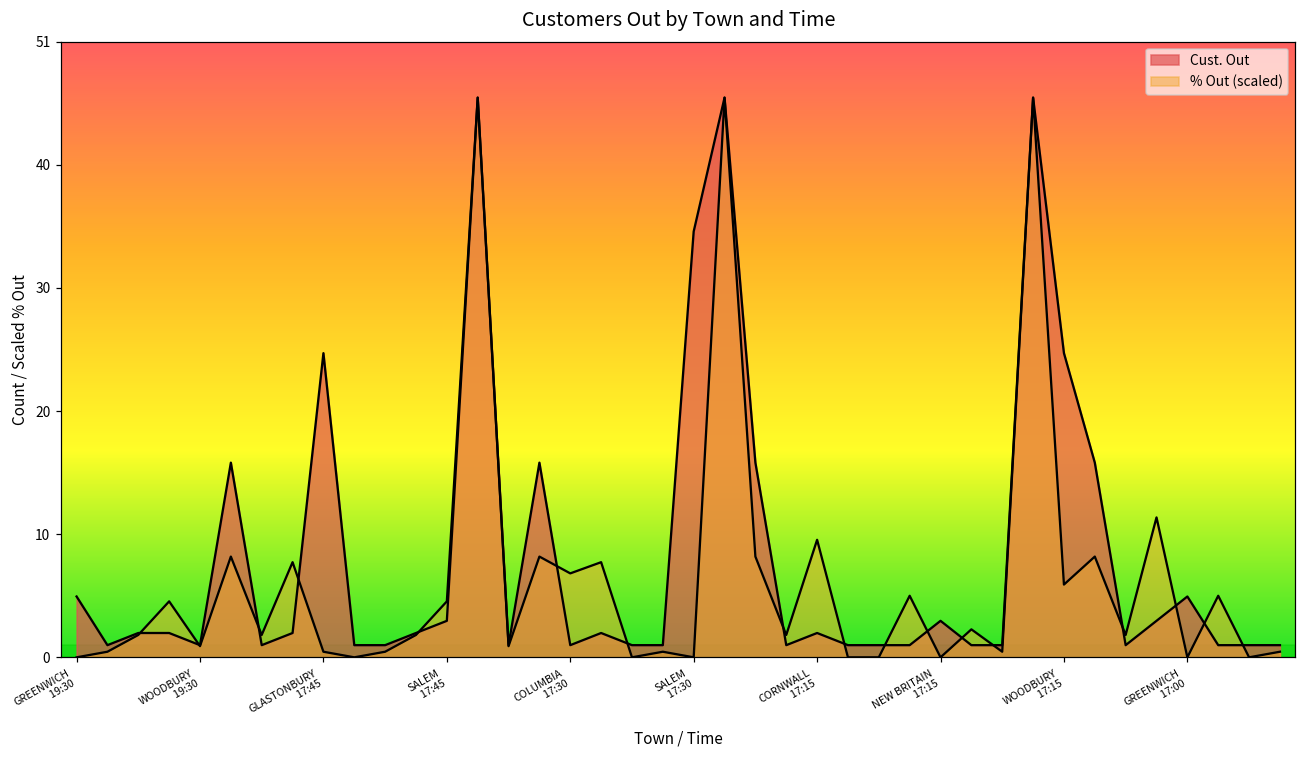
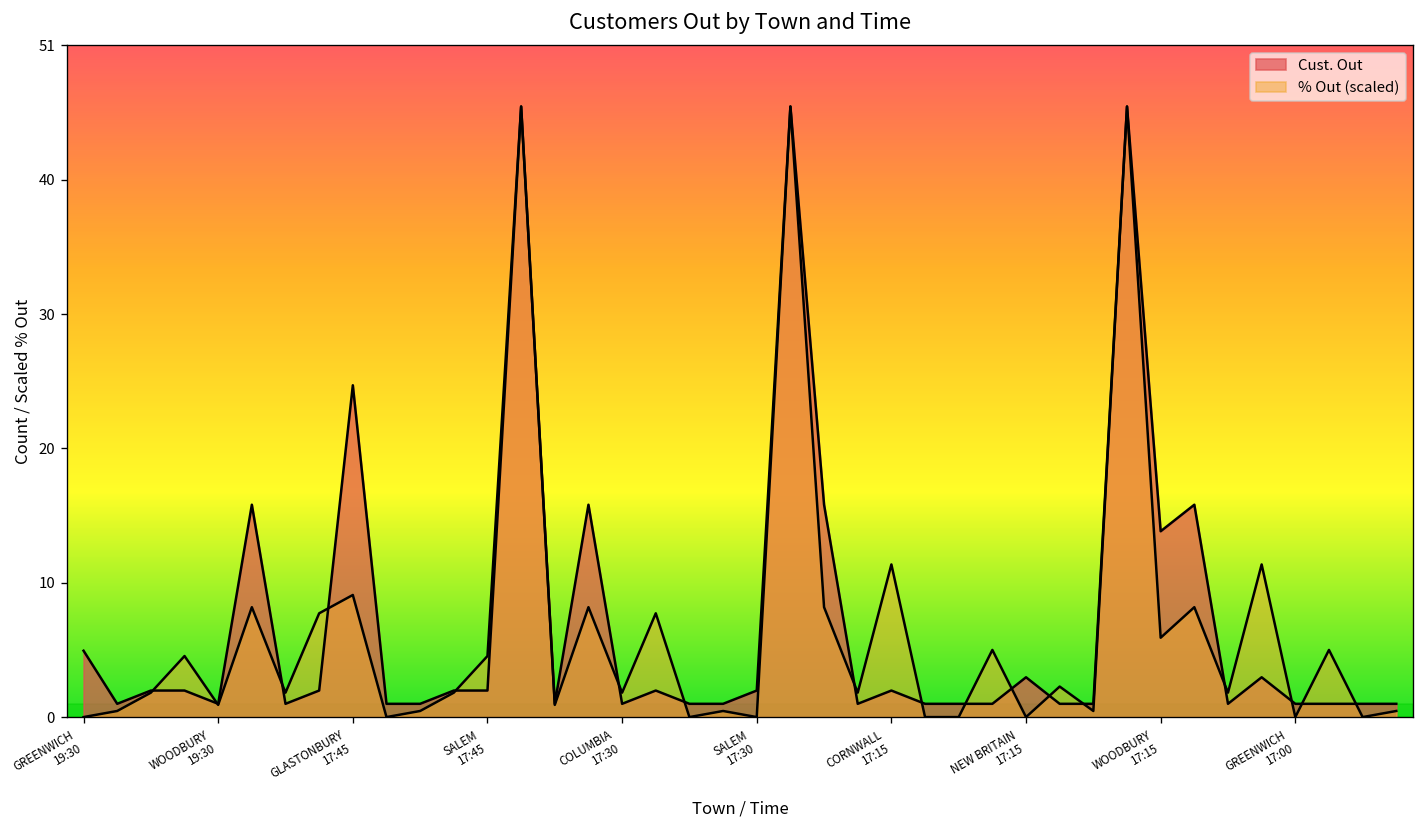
  {
    "Cust. Out": {
      "GREENWICH 19:30": 5,
      "GLASTONBURY 17:45": 25,
-     "SALEM 17:45": 3,
+     "SALEM 17:45": 2,
      "COLUMBIA 17:30": 1,
-     "SALEM 17:30": 35,
+     "SALEM 17:30": 2,
      "CORNWALL 17:15": 2,
      "NEW BRITAIN 17:15": 3,
-     "WOODBURY 17:15": 25,
-     "GREENWICH 17:00": 5
+     "WOODBURY 17:15": 14,
+     "GREENWICH 17:00": 1
    },
    "% Out (scaled)": {
      "GREENWICH 19:30": 0.0,
-     "GLASTONBURY 17:45": 0.5,
+     "GLASTONBURY 17:45": 9.2,
      "SALEM 17:45": 4.6,
-     "COLUMBIA 17:30": 6.9,
+     "COLUMBIA 17:30": 1.8,
      "SALEM 17:30": 0.0,
-     "CORNWALL 17:15": 9.7,
+     "CORNWALL 17:15": 11.5,
      "NEW BRITAIN 17:15": 0.0,
      "WOODBURY 17:15": 6.0,
      "GREENWICH 17:00": 0.0
    }
  }
